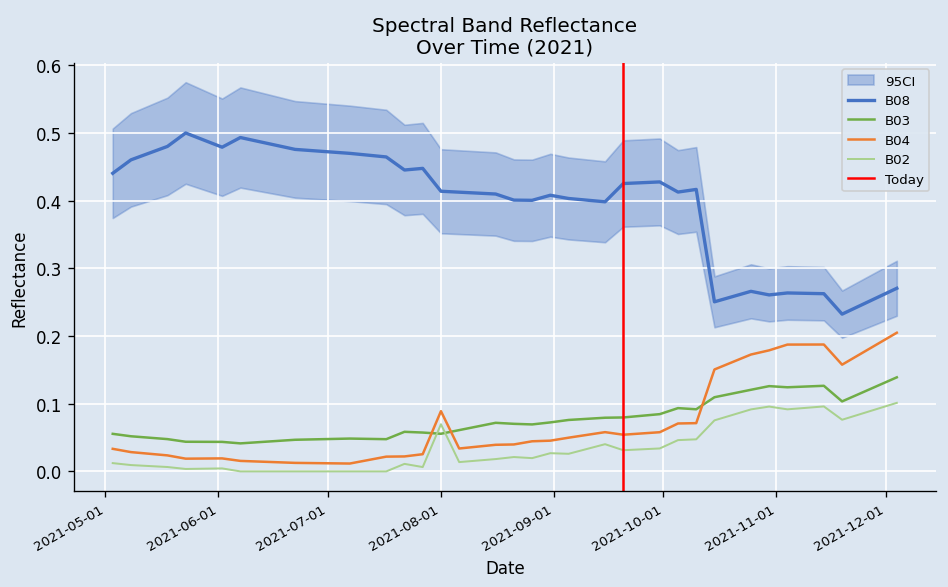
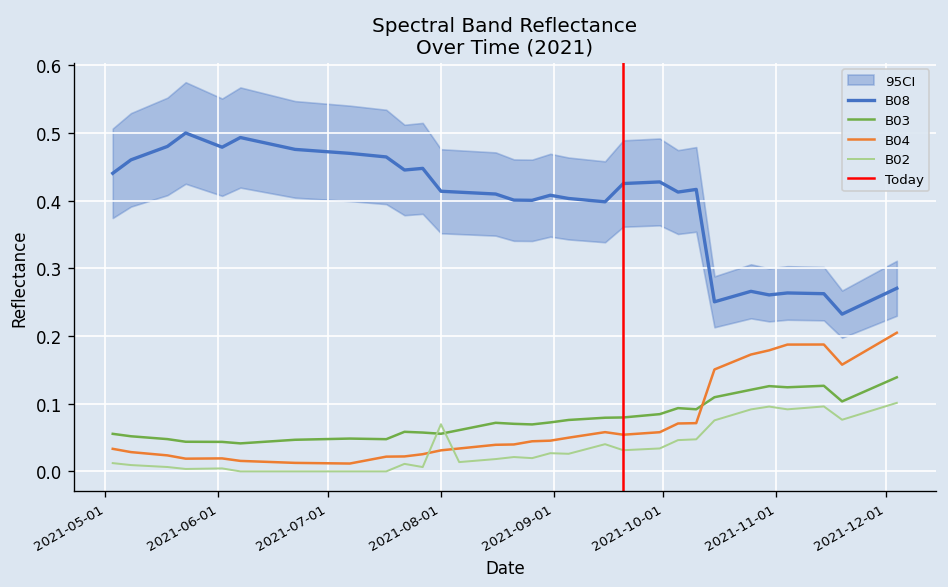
  {
    "B03": {
      "2021-08-01": 0.06
    },
    "B04": {
-     "2021-08-01": 0.09
+     "2021-08-01": 0.03
    },
    "B02": {
      "2021-08-01": 0.07
    }
  }
